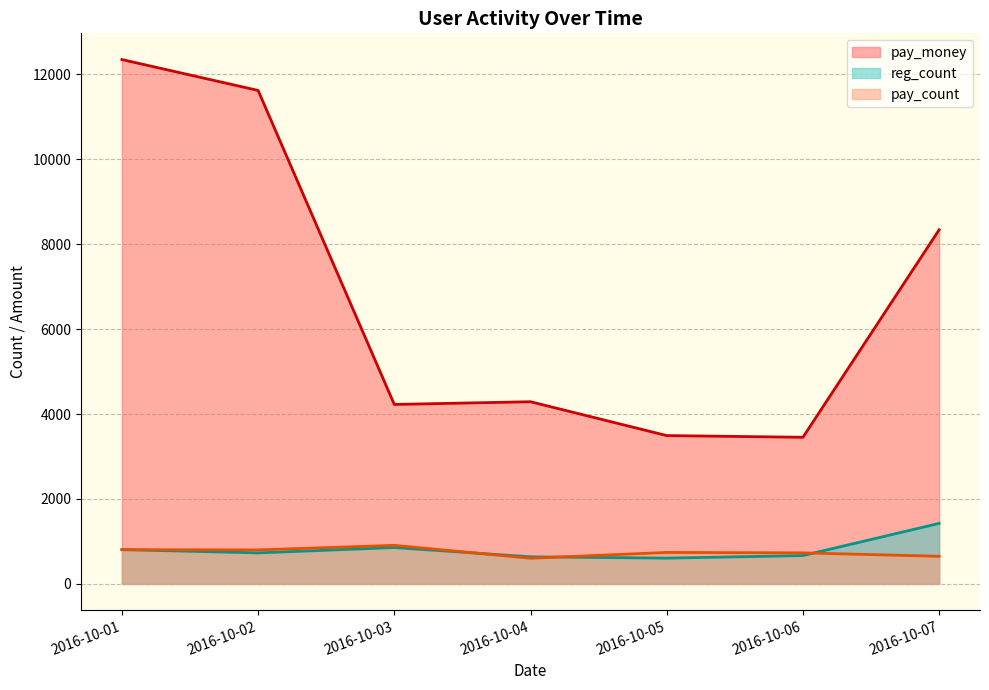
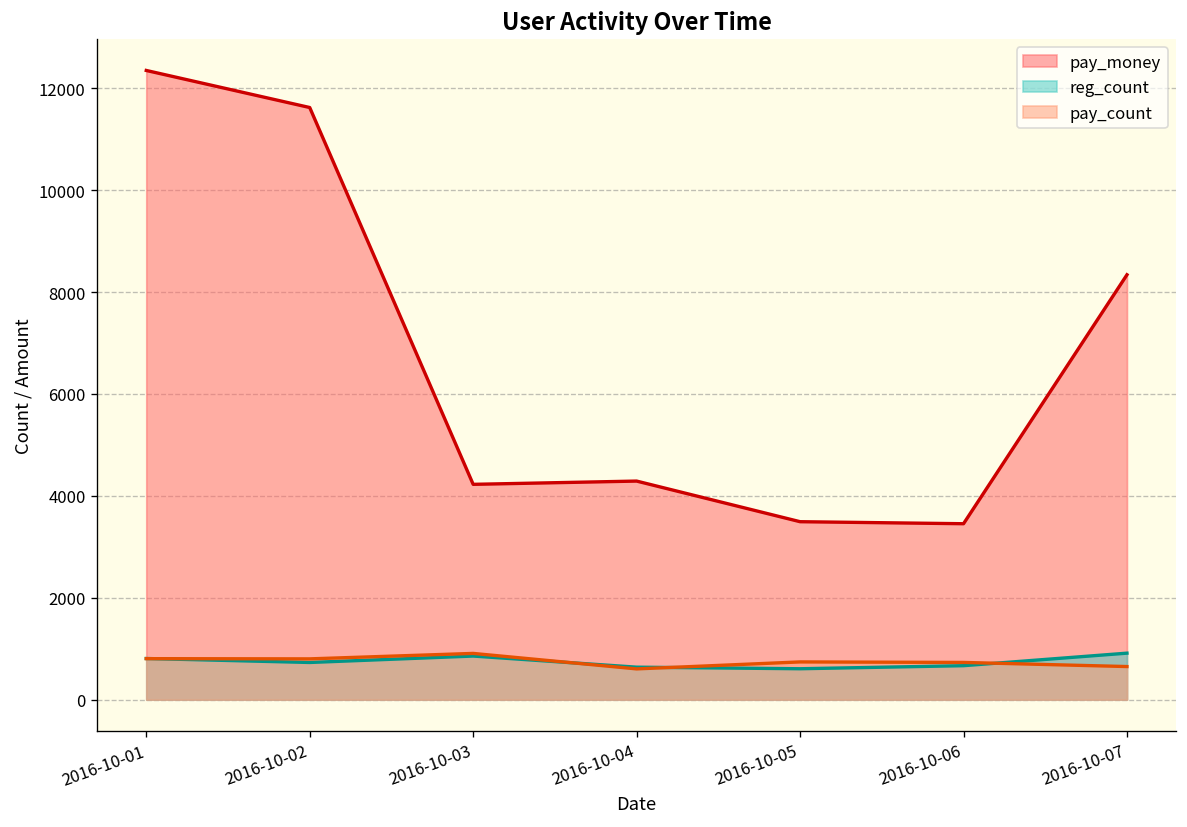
  {
    "reg_count": {
      "2016-10-02": 700,
      "2016-10-05": 600,
      "2016-10-06": 700,
-     "2016-10-07": 1400
+     "2016-10-07": 900
    }
  }
